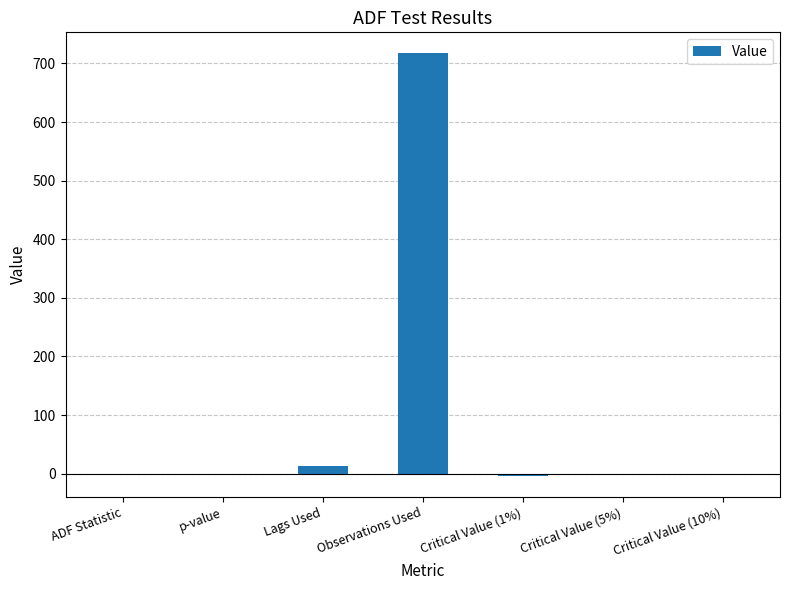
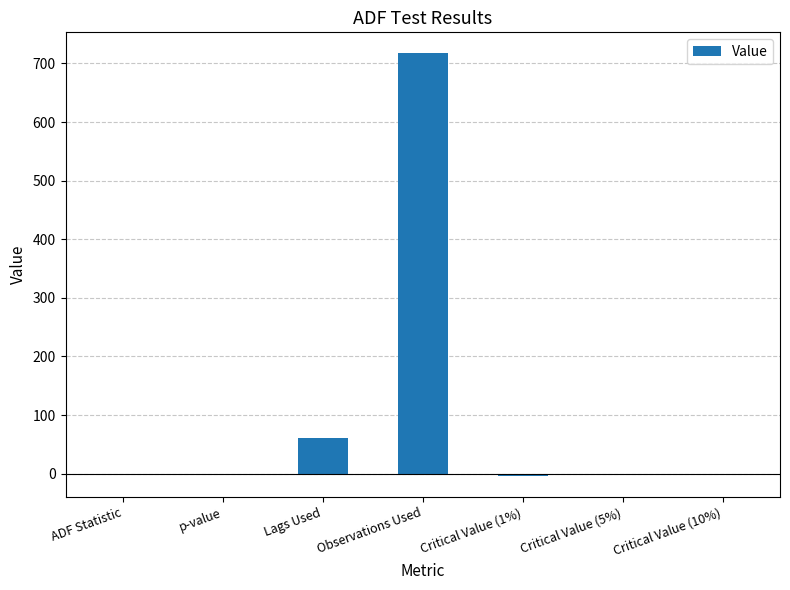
  {
-   "Lags Used": 10,
+   "Lags Used": 60,
    "Observations Used": 720
  }
